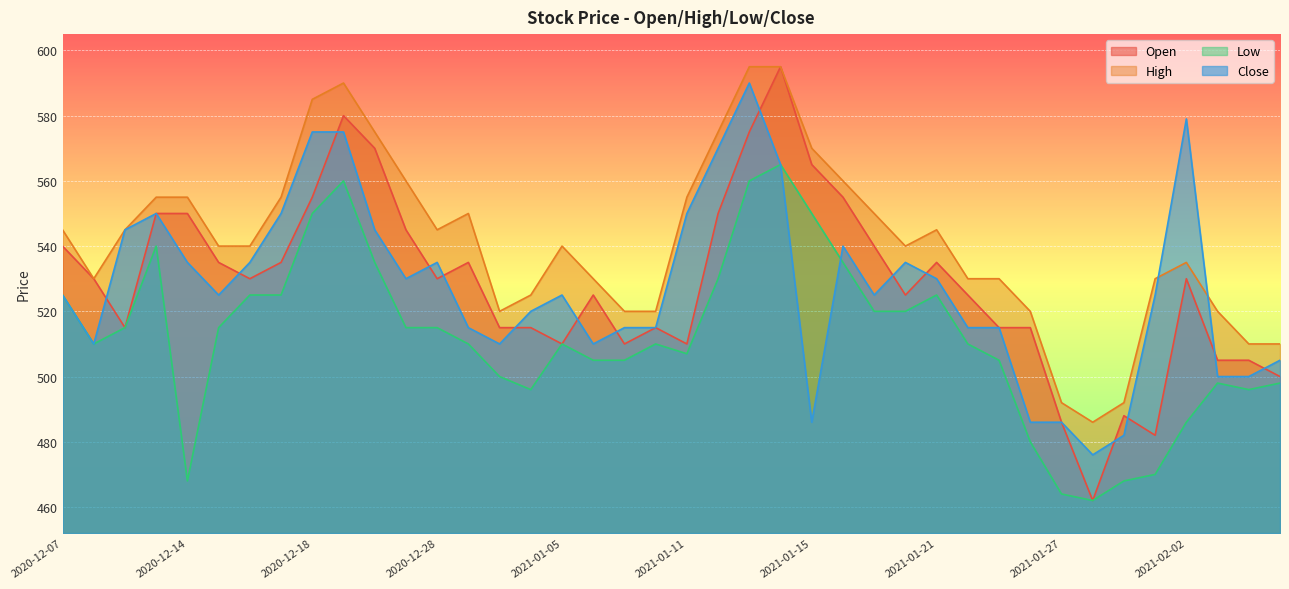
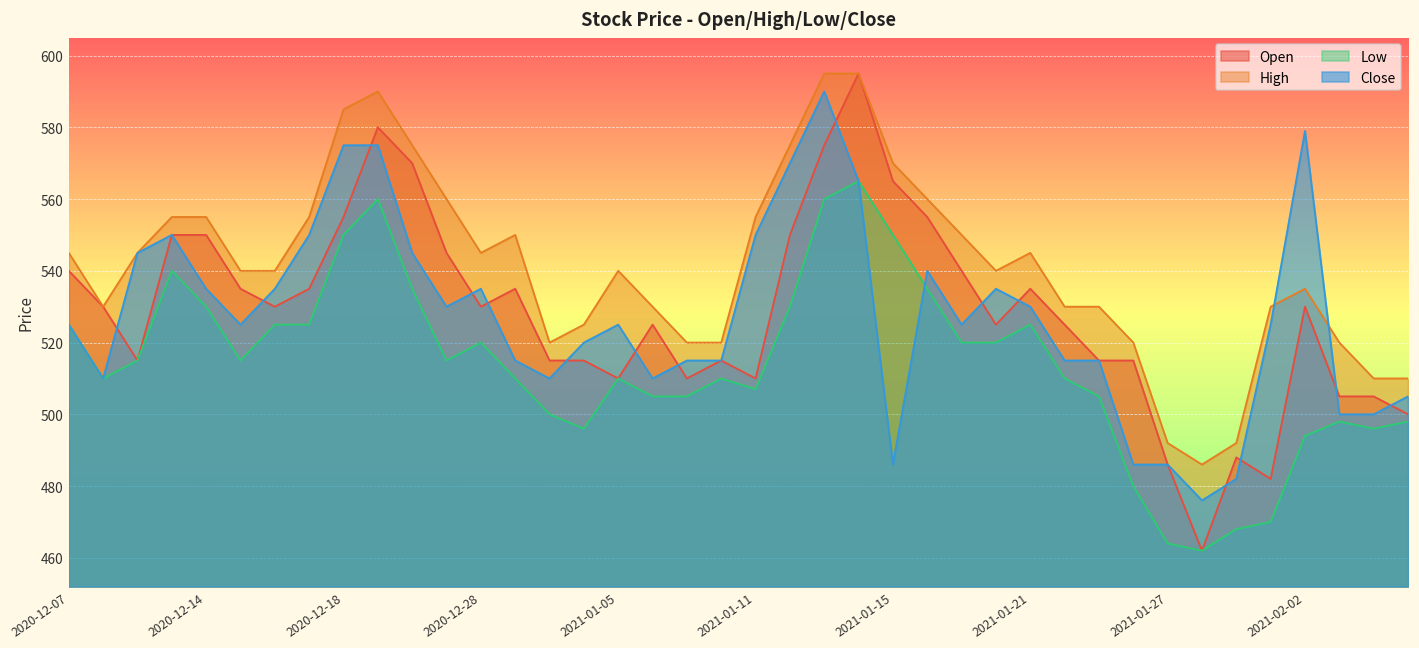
  {
    "Low": {
-     "2020-12-14": 468,
+     "2020-12-14": 530,
      "2020-12-18": 550,
-     "2020-12-28": 515,
+     "2020-12-28": 520,
      "2021-01-11": 507,
      "2021-01-15": 550,
      "2021-01-21": 525,
      "2021-01-27": 464,
-     "2021-02-02": 486
+     "2021-02-02": 494
    },
    "Close": {
      "2020-12-14": 535,
      "2020-12-18": 575,
      "2020-12-28": 535,
      "2021-01-05": 525,
      "2021-01-11": 550,
      "2021-01-15": 486,
      "2021-01-21": 530,
      "2021-02-02": 579
    }
  }
